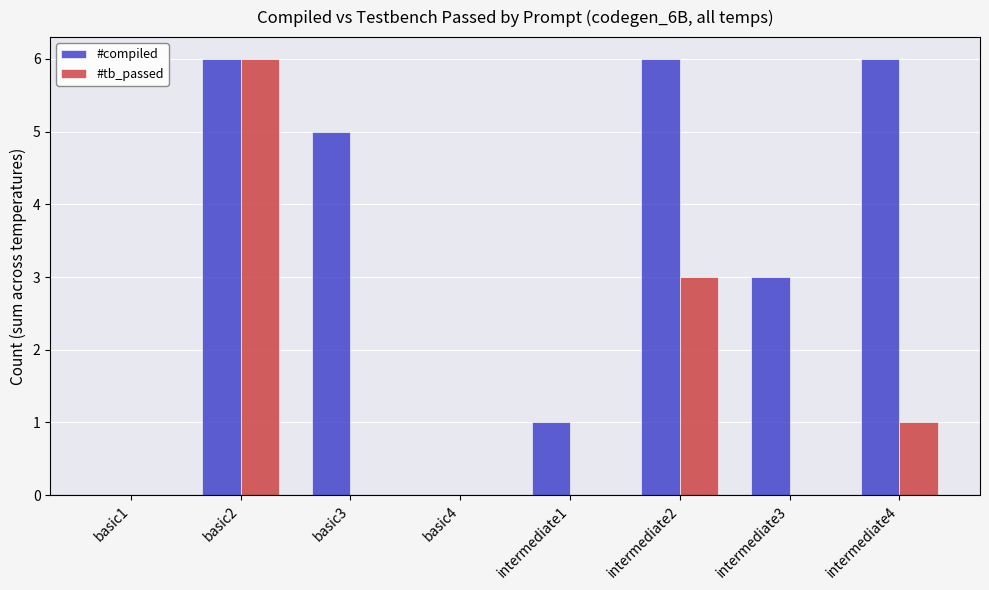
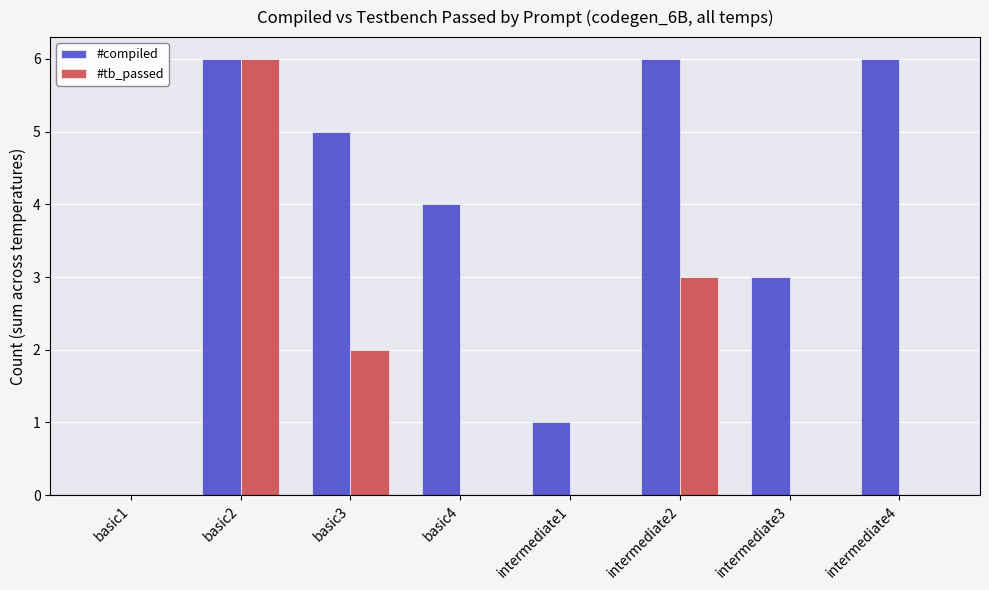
  {
    "#compiled": {
      "basic1": 0,
      "basic2": 6,
      "basic3": 5,
-     "basic4": 0,
+     "basic4": 4,
      "intermediate1": 1,
      "intermediate2": 6,
      "intermediate3": 3,
      "intermediate4": 6
    },
    "#tb_passed": {
      "basic1": 0,
      "basic2": 6,
-     "basic3": 0,
+     "basic3": 2,
      "basic4": 0,
      "intermediate1": 0,
      "intermediate2": 3,
      "intermediate3": 0,
-     "intermediate4": 1
+     "intermediate4": 0
    }
  }
